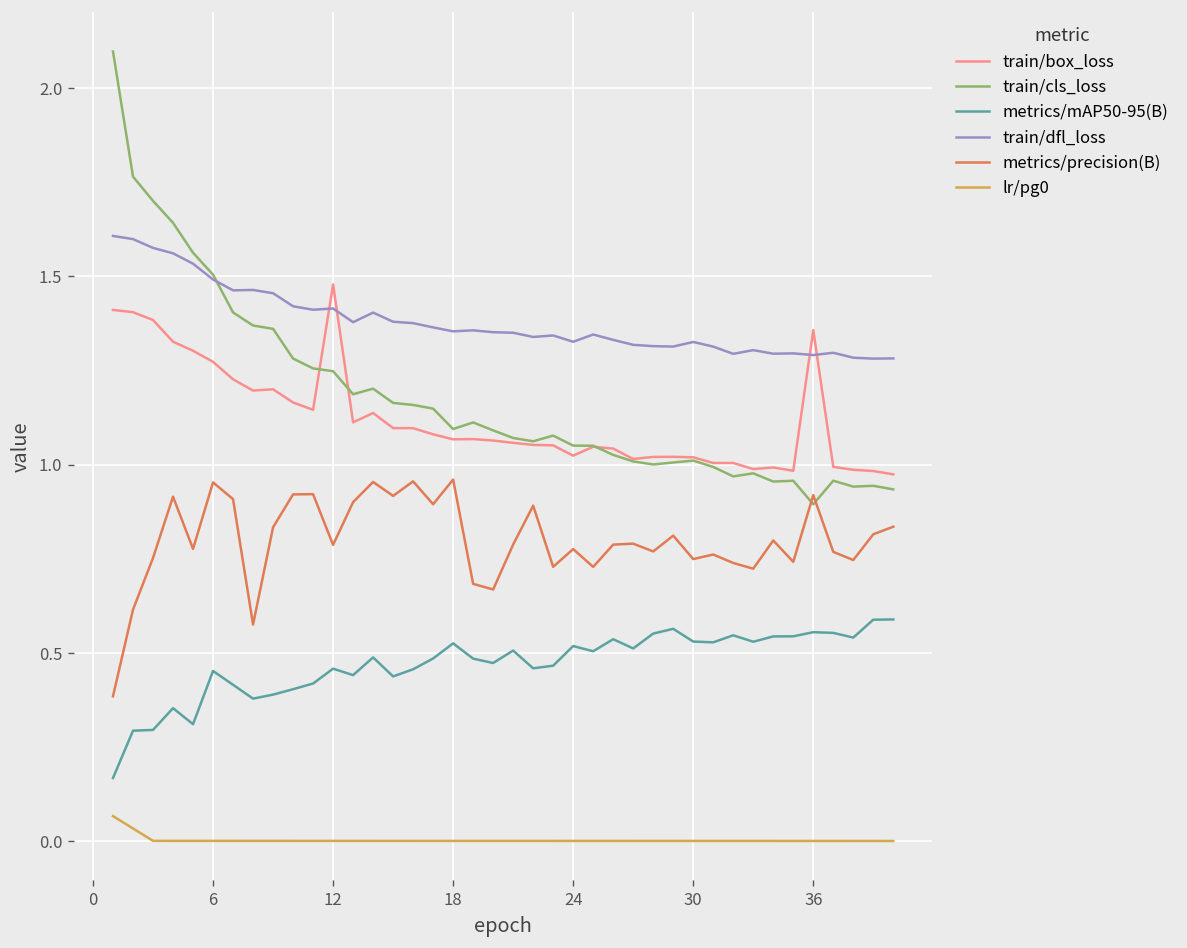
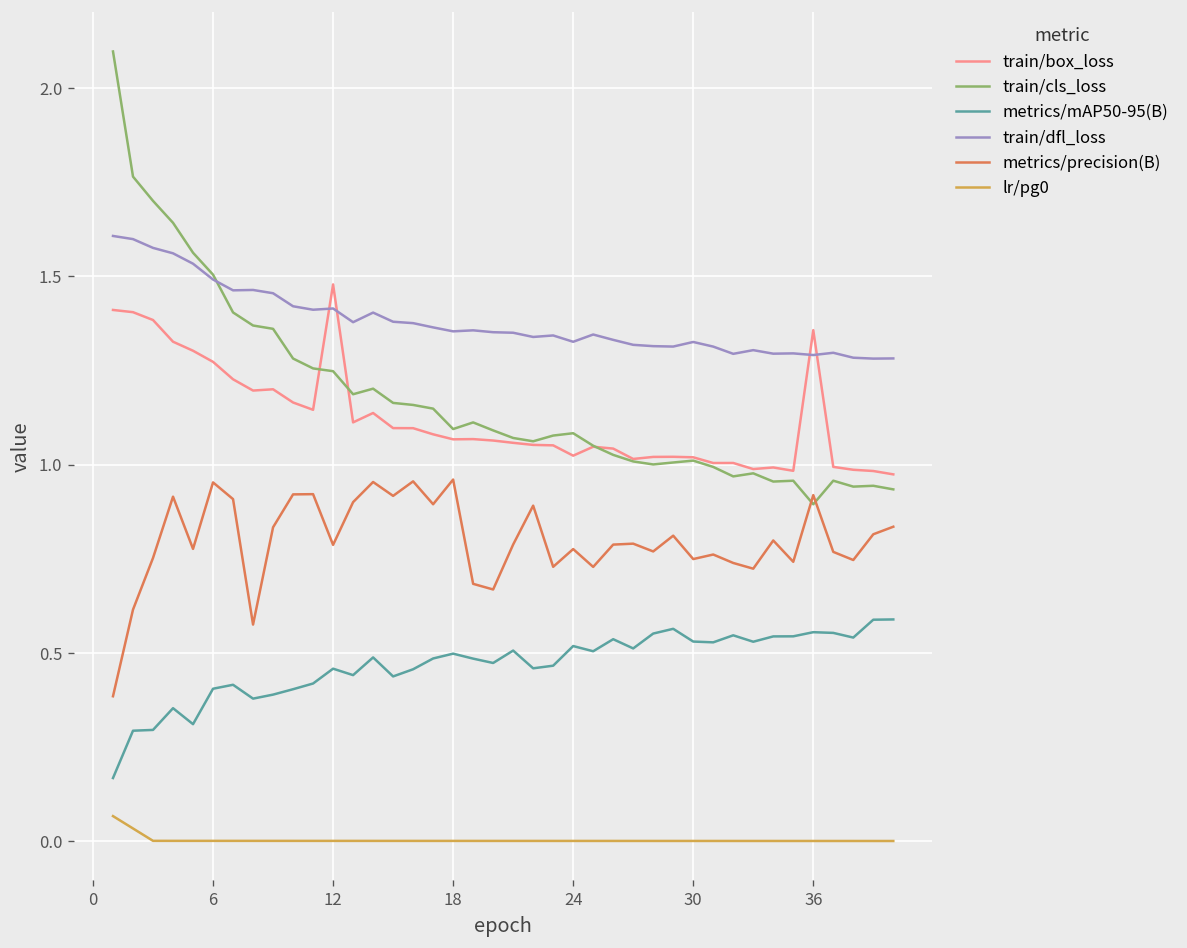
  {
    "train/box_loss": {
      "6": 1.27,
      "12": 1.48,
      "18": 1.07,
      "24": 1.02,
      "30": 1.02,
      "36": 1.36
    },
    "train/cls_loss": {
      "6": 1.50,
      "12": 1.25,
      "18": 1.09,
-     "24": 1.05,
+     "24": 1.08,
      "30": 1.01,
      "36": 0.90
    },
    "metrics/mAP50-95(B)": {
-     "6": 0.45,
+     "6": 0.41,
      "12": 0.46,
-     "18": 0.53,
+     "18": 0.50,
      "24": 0.52,
      "30": 0.53,
      "36": 0.56
    },
    "train/dfl_loss": {
      "6": 1.49,
      "12": 1.42,
      "18": 1.35,
      "24": 1.33,
      "30": 1.33,
      "36": 1.29
    }
  }
